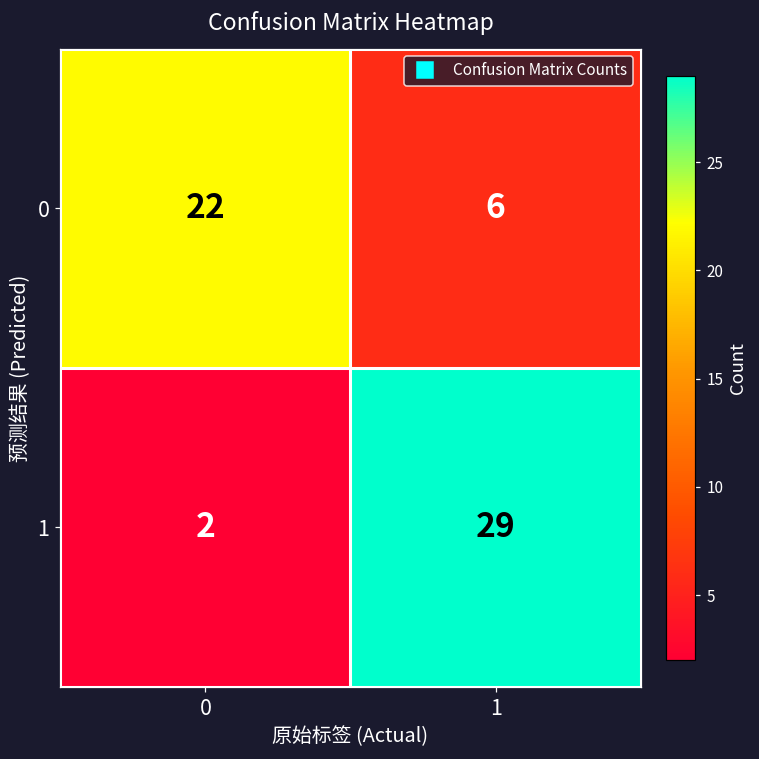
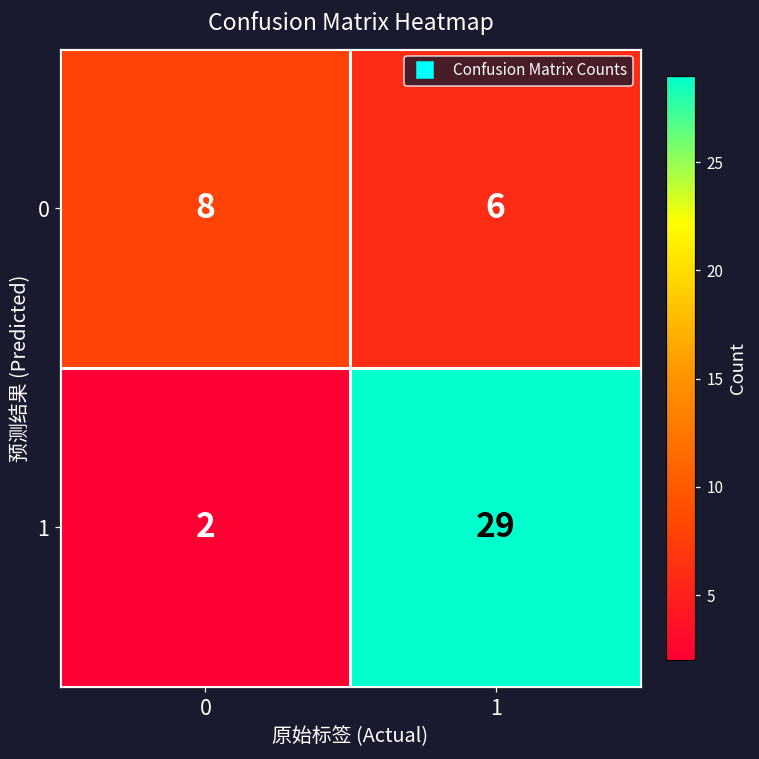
  {
    "0": {
-     "0": 22,
+     "0": 8,
      "1": 6
    },
    "1": {
      "0": 2,
      "1": 29
    }
  }
